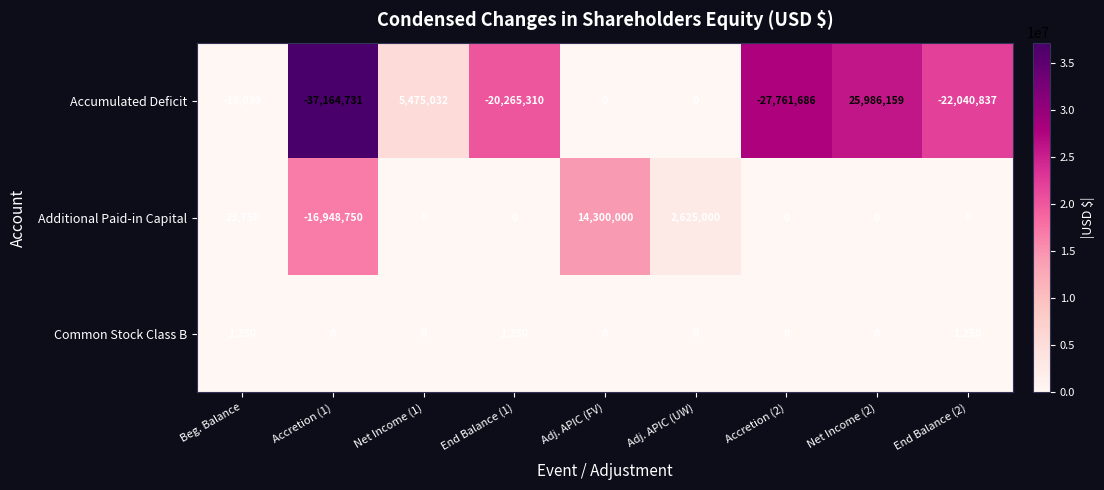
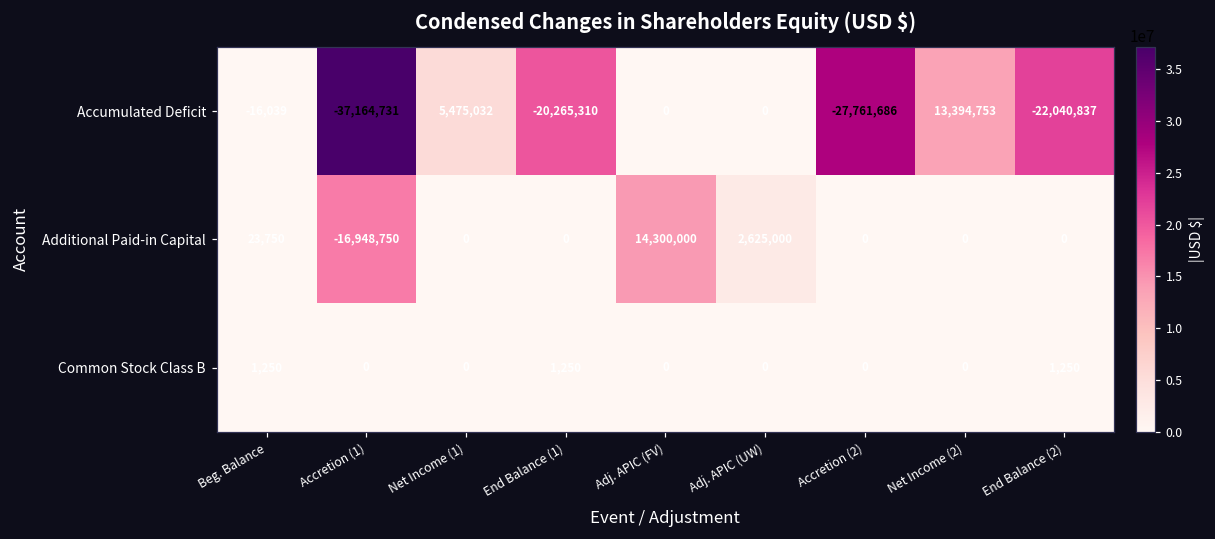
  {
    "Accumulated Deficit": {
      "Accretion (1)": "-37,164,731",
      "End Balance (1)": "-20,265,310",
      "Accretion (2)": "-27,761,686",
-     "Net Income (2)": "25,986,159",
+     "Net Income (2)": "13,394,753",
      "End Balance (2)": "-22,040,837"
    },
    "Additional Paid-in Capital": {
      "Accretion (1)": "-16,948,750",
      "Adj. APIC (FV)": "14,300,000"
    }
  }
